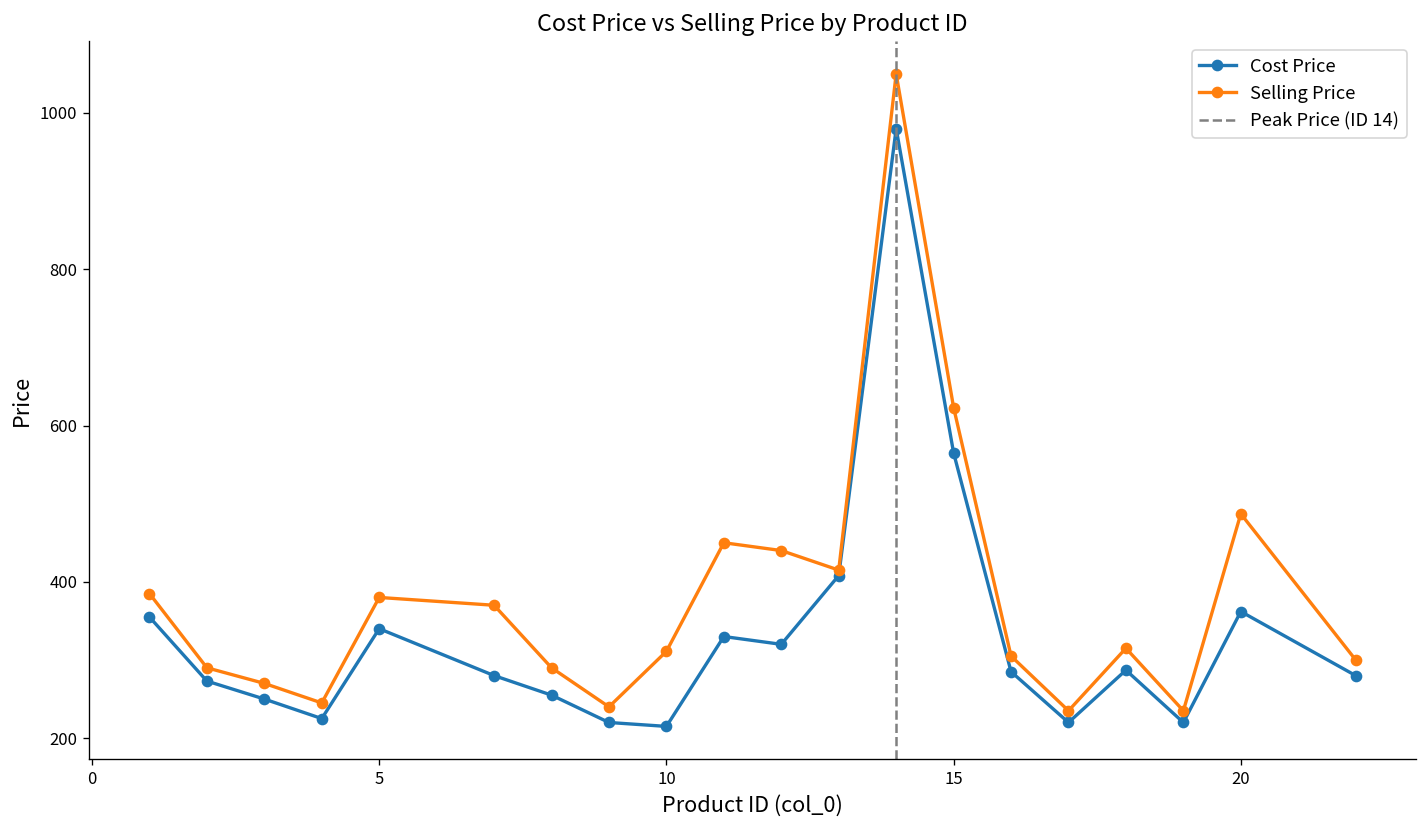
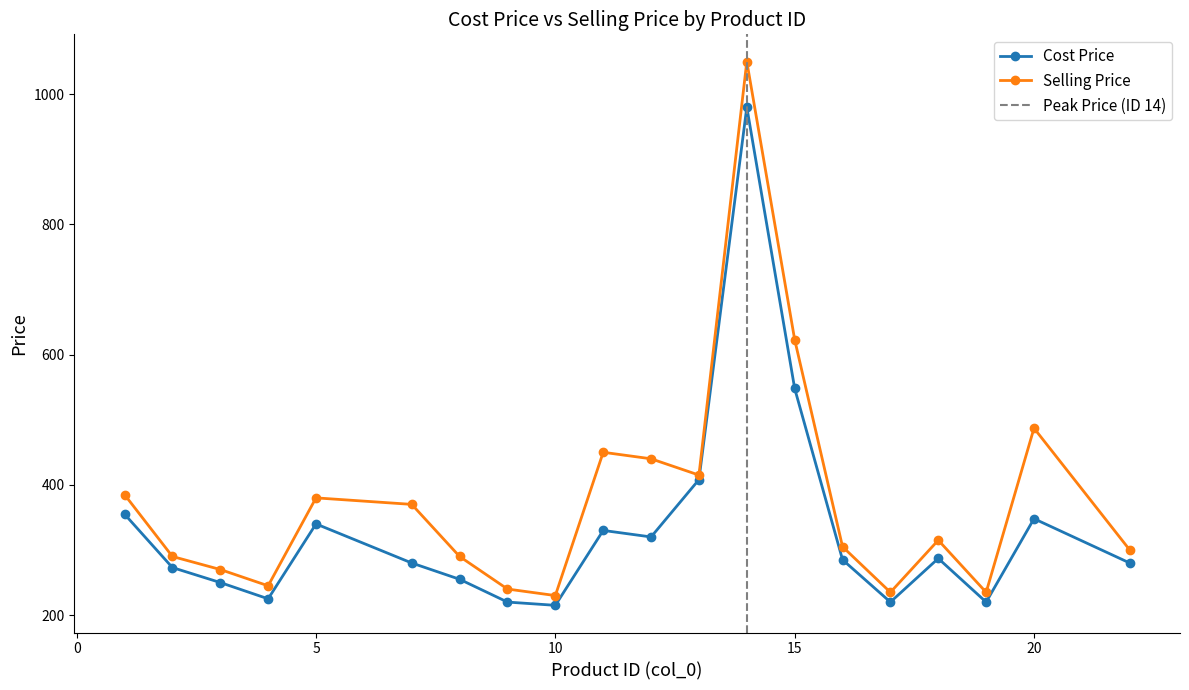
  {
    "Cost Price": {
      "5": 340,
      "10": 220,
-     "15": 570,
-     "20": 360
+     "15": 550,
+     "20": 350
    },
    "Selling Price": {
      "5": 380,
-     "10": 310,
+     "10": 230,
      "15": 620,
      "20": 490
    }
  }
